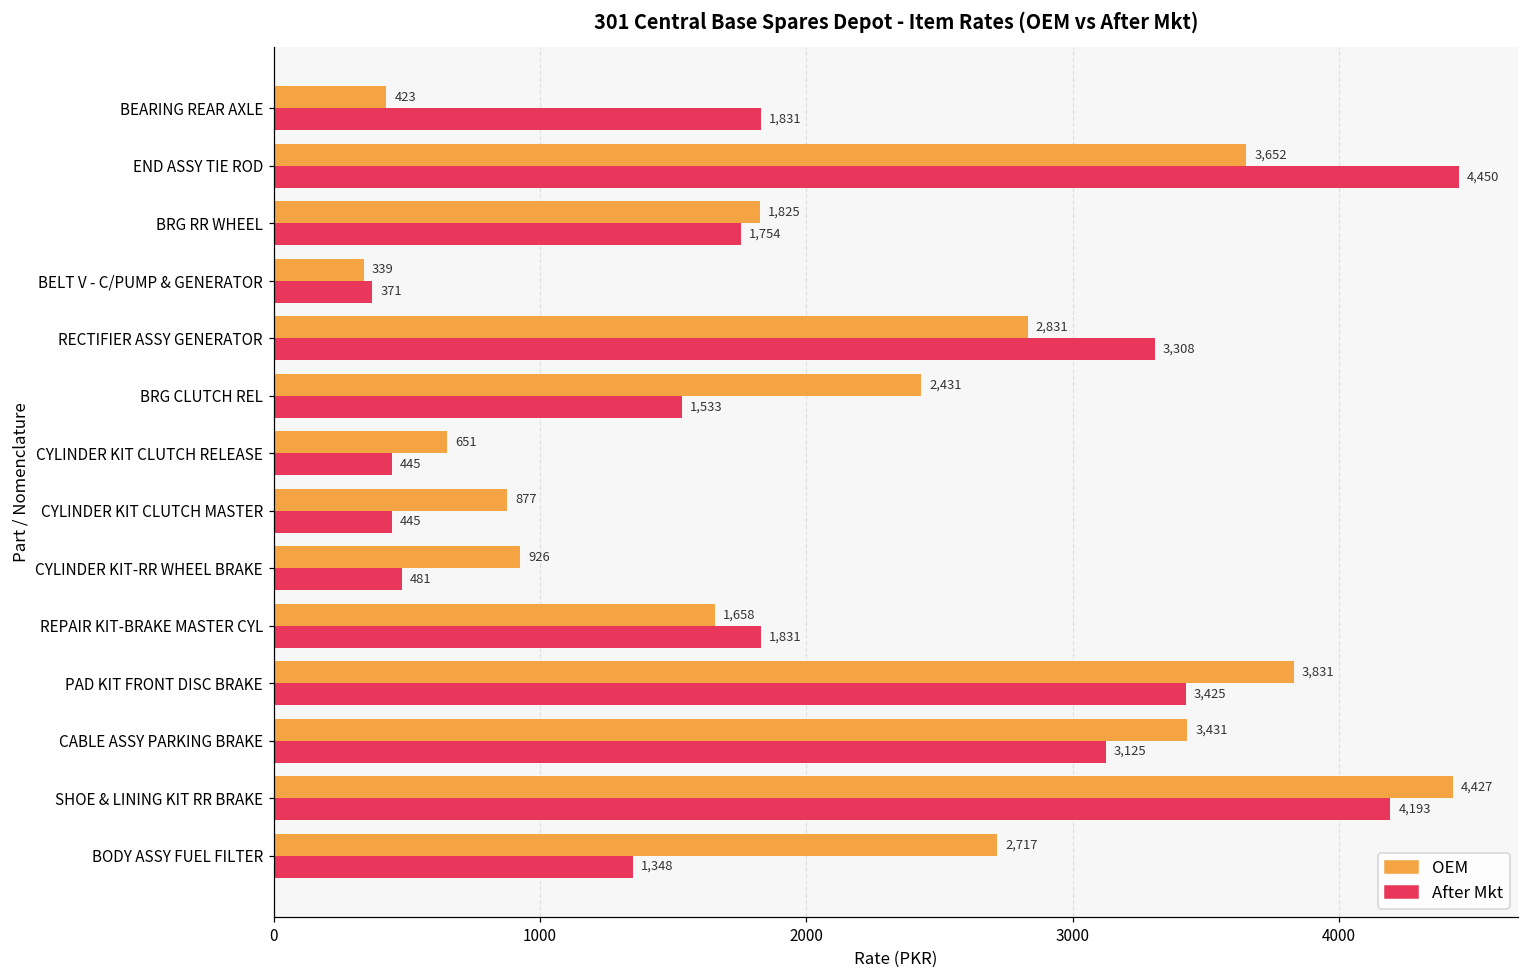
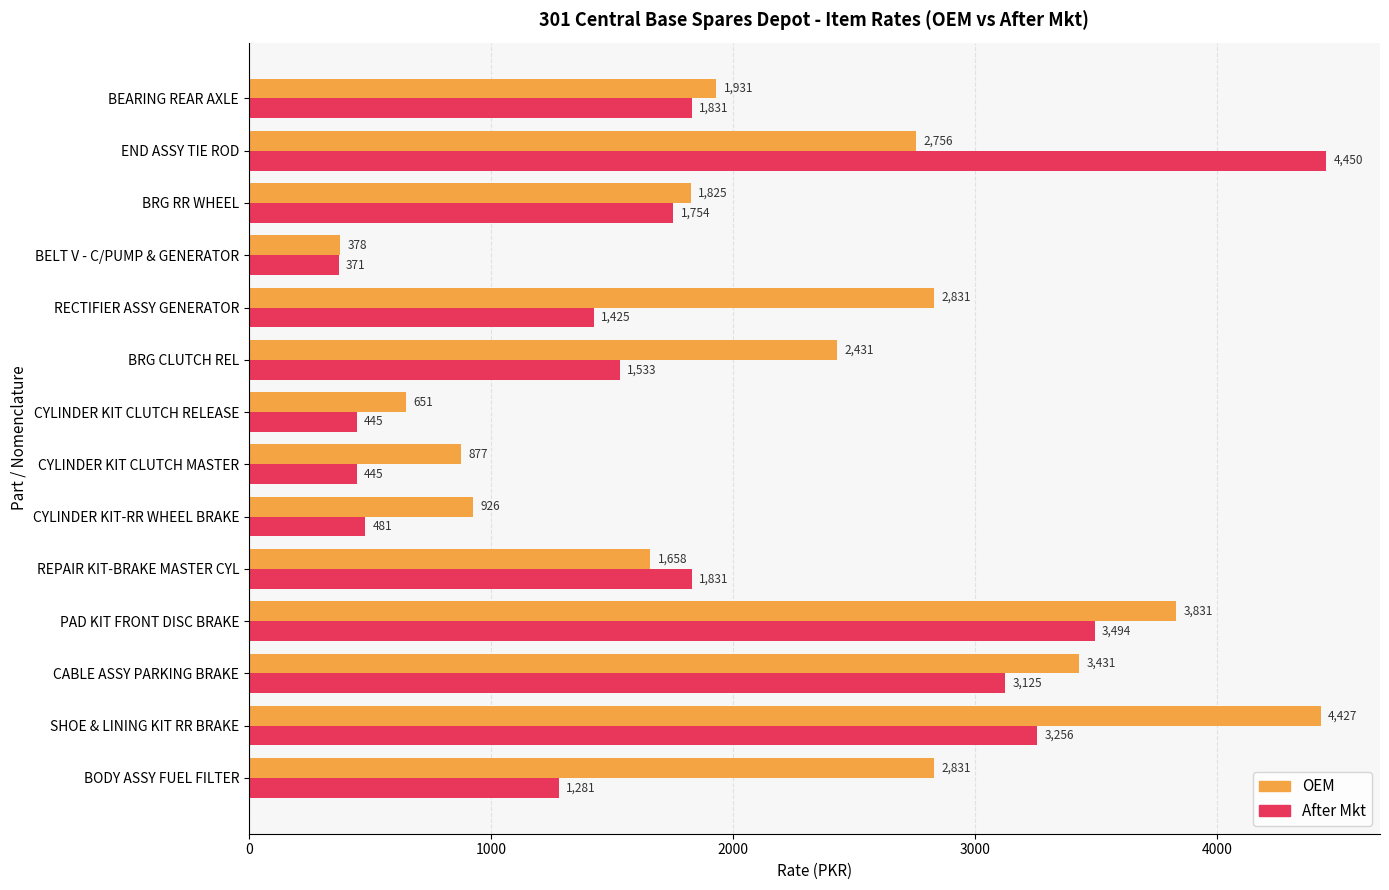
  {
    "OEM": {
-     "BEARING REAR AXLE": "423",
-     "END ASSY TIE ROD": "3,652",
+     "BEARING REAR AXLE": "1,931",
+     "END ASSY TIE ROD": "2,756",
      "BRG RR WHEEL": "1,825",
-     "BELT V - C/PUMP & GENERATOR": "339",
+     "BELT V - C/PUMP & GENERATOR": "378",
      "RECTIFIER ASSY GENERATOR": "2,831",
      "BRG CLUTCH REL": "2,431",
      "CYLINDER KIT CLUTCH RELEASE": "651",
      "CYLINDER KIT CLUTCH MASTER": "877",
      "CYLINDER KIT-RR WHEEL BRAKE": "926",
      "REPAIR KIT-BRAKE MASTER CYL": "1,658",
      "PAD KIT FRONT DISC BRAKE": "3,831",
      "CABLE ASSY PARKING BRAKE": "3,431",
      "SHOE & LINING KIT RR BRAKE": "4,427",
-     "BODY ASSY FUEL FILTER": "2,717"
+     "BODY ASSY FUEL FILTER": "2,831"
    },
    "After Mkt": {
      "BEARING REAR AXLE": "1,831",
      "END ASSY TIE ROD": "4,450",
      "BRG RR WHEEL": "1,754",
      "BELT V - C/PUMP & GENERATOR": "371",
-     "RECTIFIER ASSY GENERATOR": "3,308",
+     "RECTIFIER ASSY GENERATOR": "1,425",
      "BRG CLUTCH REL": "1,533",
      "CYLINDER KIT CLUTCH RELEASE": "445",
      "CYLINDER KIT CLUTCH MASTER": "445",
      "CYLINDER KIT-RR WHEEL BRAKE": "481",
      "REPAIR KIT-BRAKE MASTER CYL": "1,831",
-     "PAD KIT FRONT DISC BRAKE": "3,425",
+     "PAD KIT FRONT DISC BRAKE": "3,494",
      "CABLE ASSY PARKING BRAKE": "3,125",
-     "SHOE & LINING KIT RR BRAKE": "4,193",
-     "BODY ASSY FUEL FILTER": "1,348"
+     "SHOE & LINING KIT RR BRAKE": "3,256",
+     "BODY ASSY FUEL FILTER": "1,281"
    }
  }
